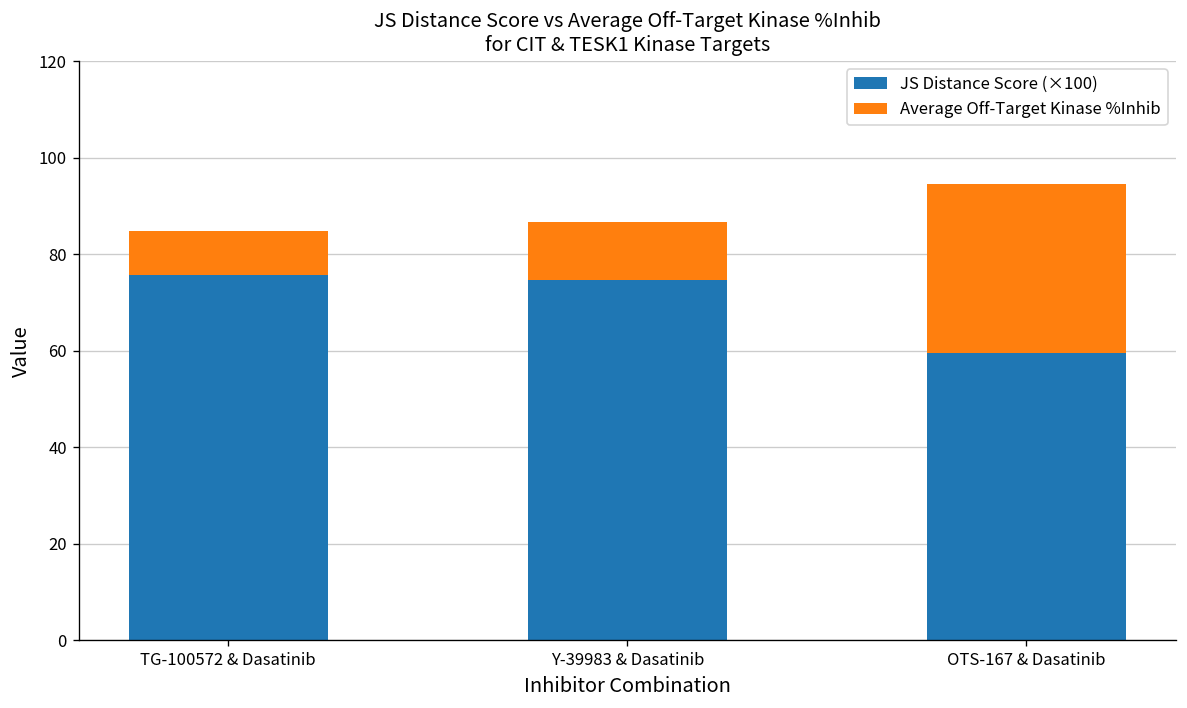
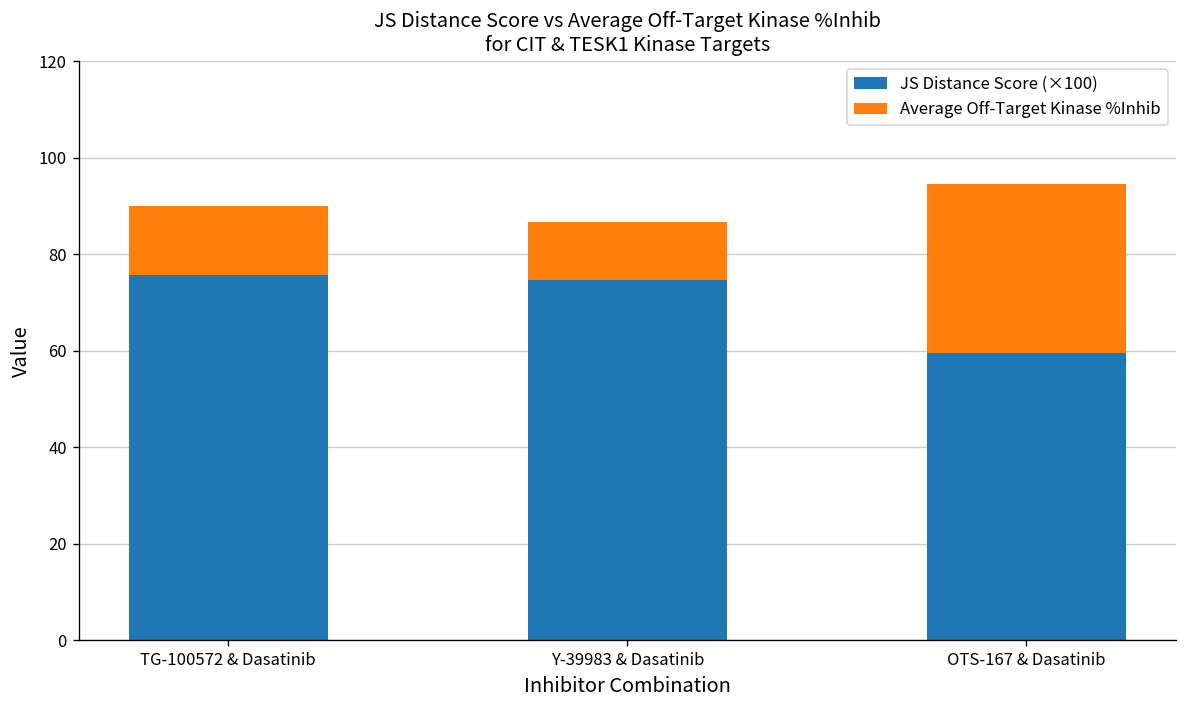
  {
    "JS Distance Score (×100)": {
      "TG-100572 & Dasatinib": 76,
      "Y-39983 & Dasatinib": 75,
      "OTS-167 & Dasatinib": 60
    },
    "Average Off-Target Kinase %Inhib": {
-     "TG-100572 & Dasatinib": 9,
+     "TG-100572 & Dasatinib": 14,
      "Y-39983 & Dasatinib": 12,
      "OTS-167 & Dasatinib": 35
    }
  }
